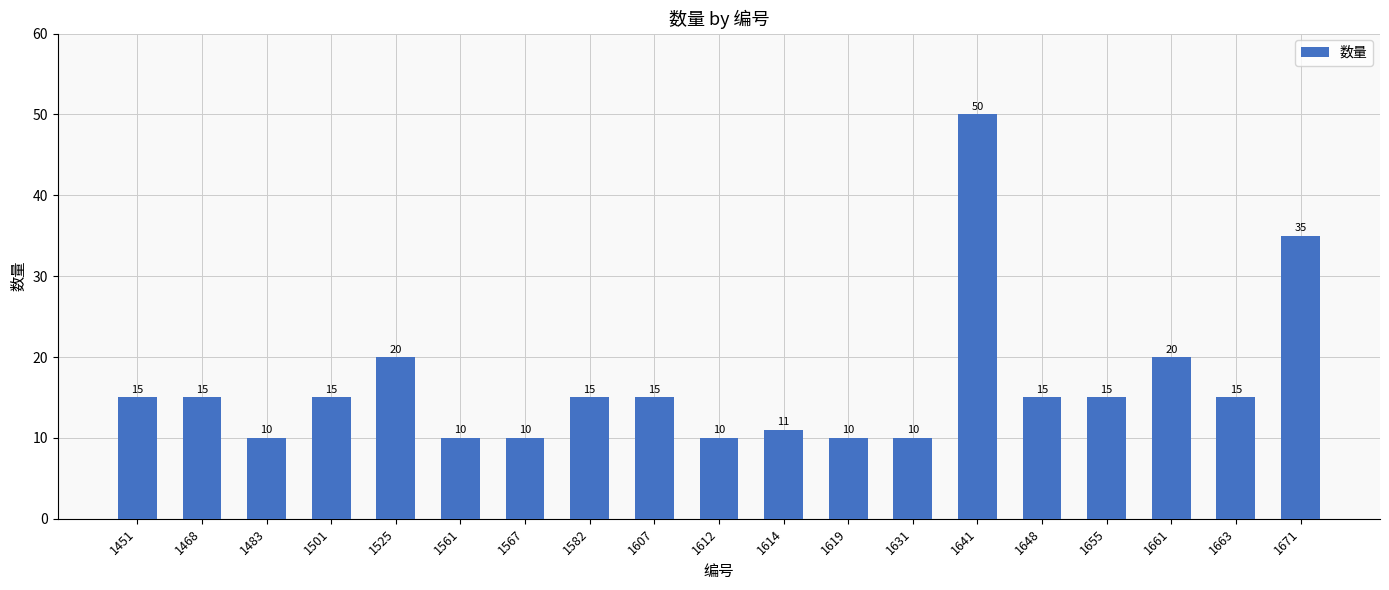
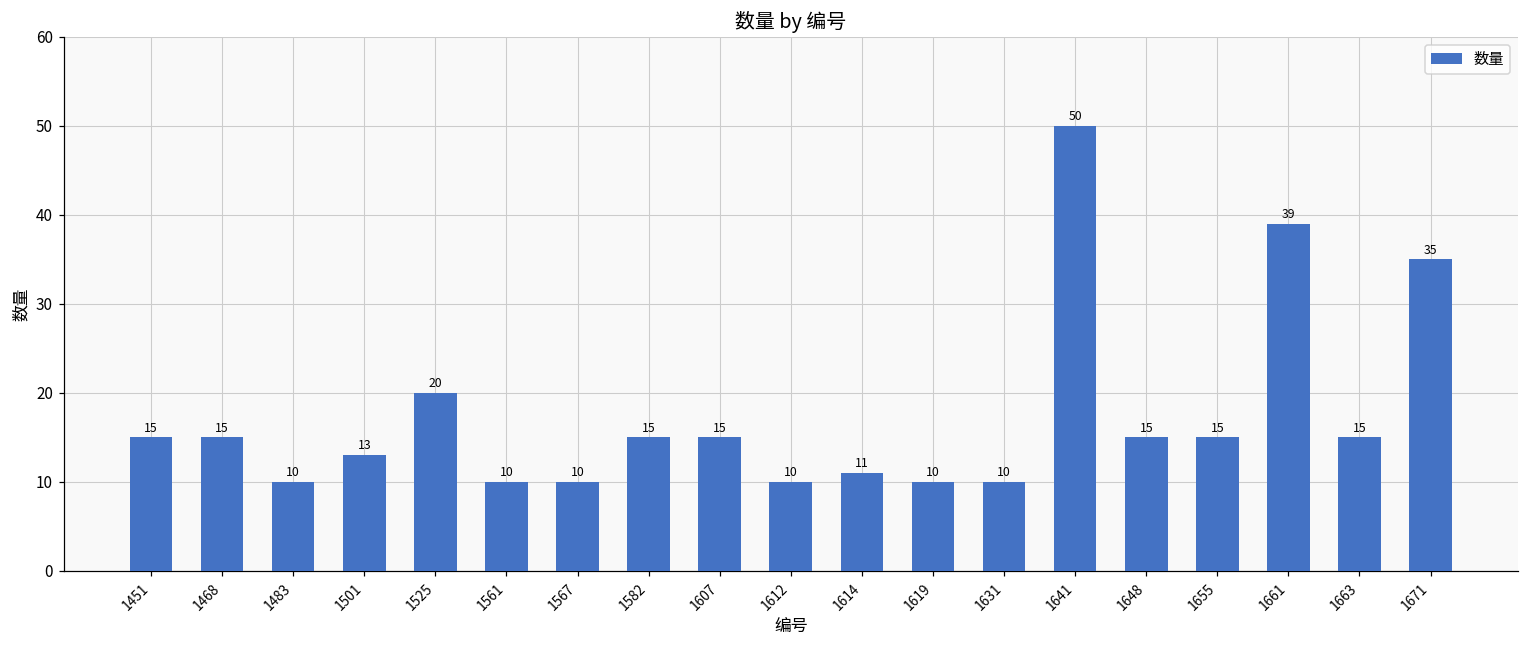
  {
    "1451": 15,
    "1468": 15,
    "1483": 10,
-   "1501": 15,
+   "1501": 13,
    "1525": 20,
    "1561": 10,
    "1567": 10,
    "1582": 15,
    "1607": 15,
    "1612": 10,
    "1614": 11,
    "1619": 10,
    "1631": 10,
    "1641": 50,
    "1648": 15,
    "1655": 15,
-   "1661": 20,
+   "1661": 39,
    "1663": 15,
    "1671": 35
  }
